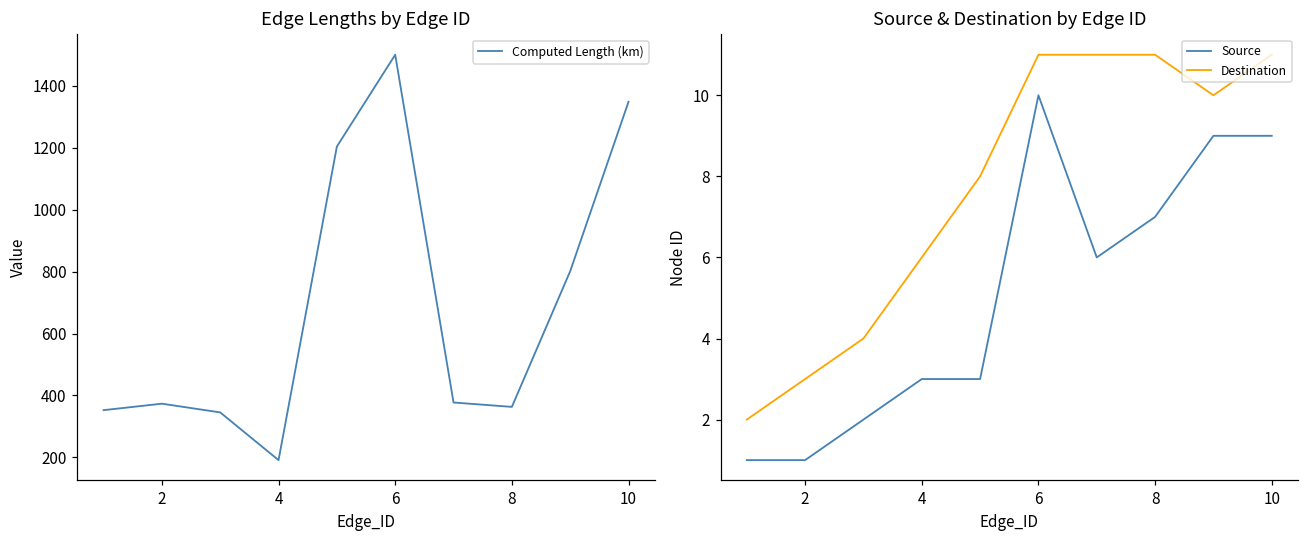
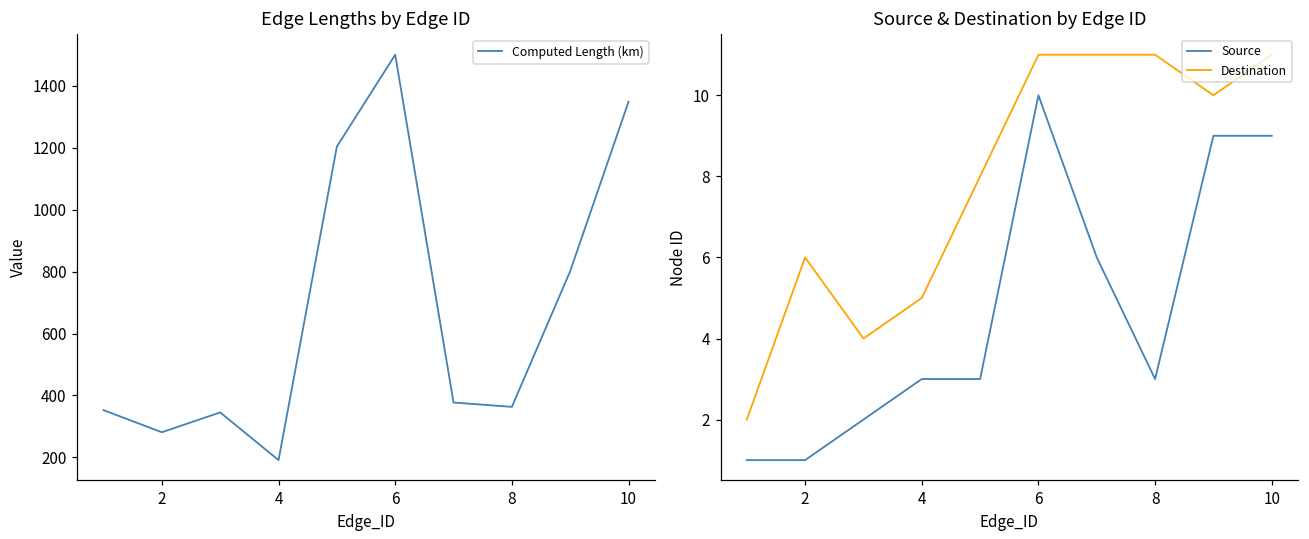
  {
    "Edge Lengths by Edge ID": {
-     "2": 370,
+     "2": 280,
      "4": 190,
      "6": 1500,
      "8": 360,
      "10": 1350
    },
    "Source & Destination by Edge ID": {
      "Source": {
        "2": 1,
        "4": 3,
        "6": 10,
-       "8": 7,
+       "8": 3,
        "10": 9
      },
      "Destination": {
-       "2": 3,
-       "4": 6,
+       "2": 6,
+       "4": 5,
        "6": 11,
        "8": 11
      }
    }
  }
